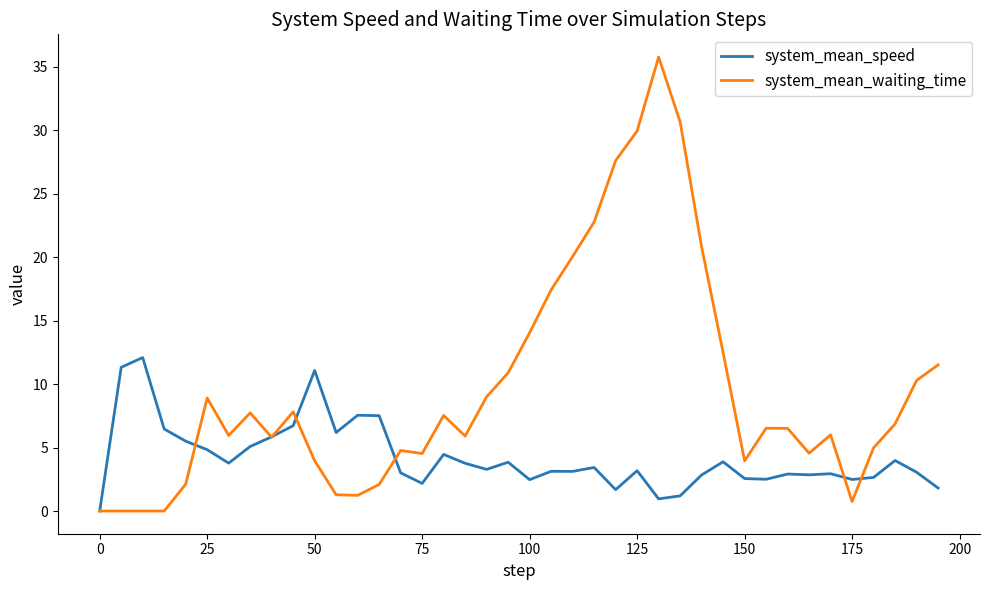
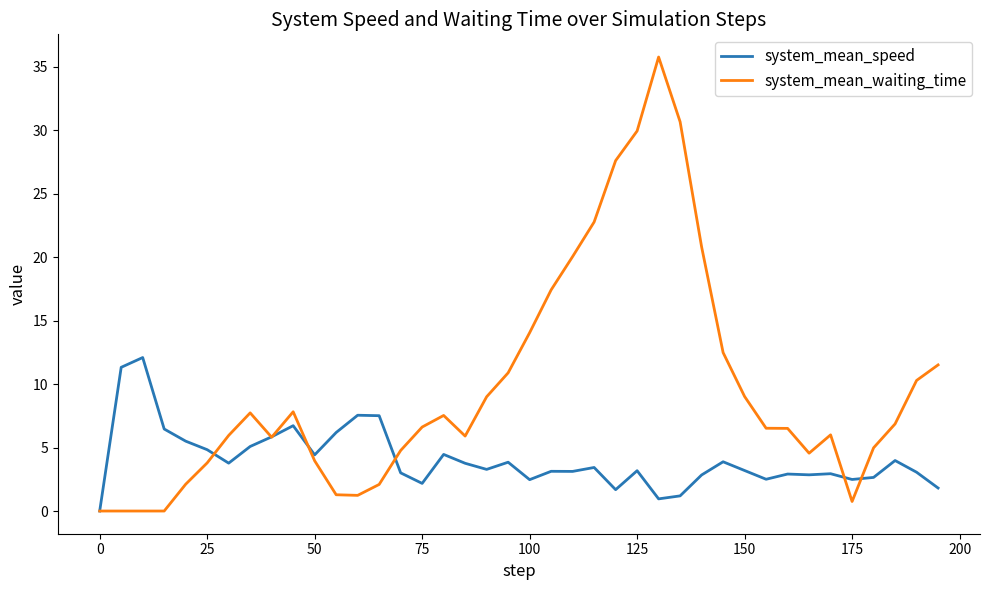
  {
    "system_mean_speed": {
      "25": 4.8,
-     "50": 11.1,
+     "50": 4.4,
      "75": 2.2,
      "100": 2.5,
      "125": 3.2,
-     "150": 2.6,
+     "150": 3.2,
      "175": 2.5
    },
    "system_mean_waiting_time": {
-     "25": 8.9,
+     "25": 3.8,
      "50": 4.0,
-     "75": 4.5,
+     "75": 6.6,
      "100": 14.0,
      "125": 29.9,
-     "150": 4.0,
+     "150": 9.0,
      "175": 0.7
    }
  }
